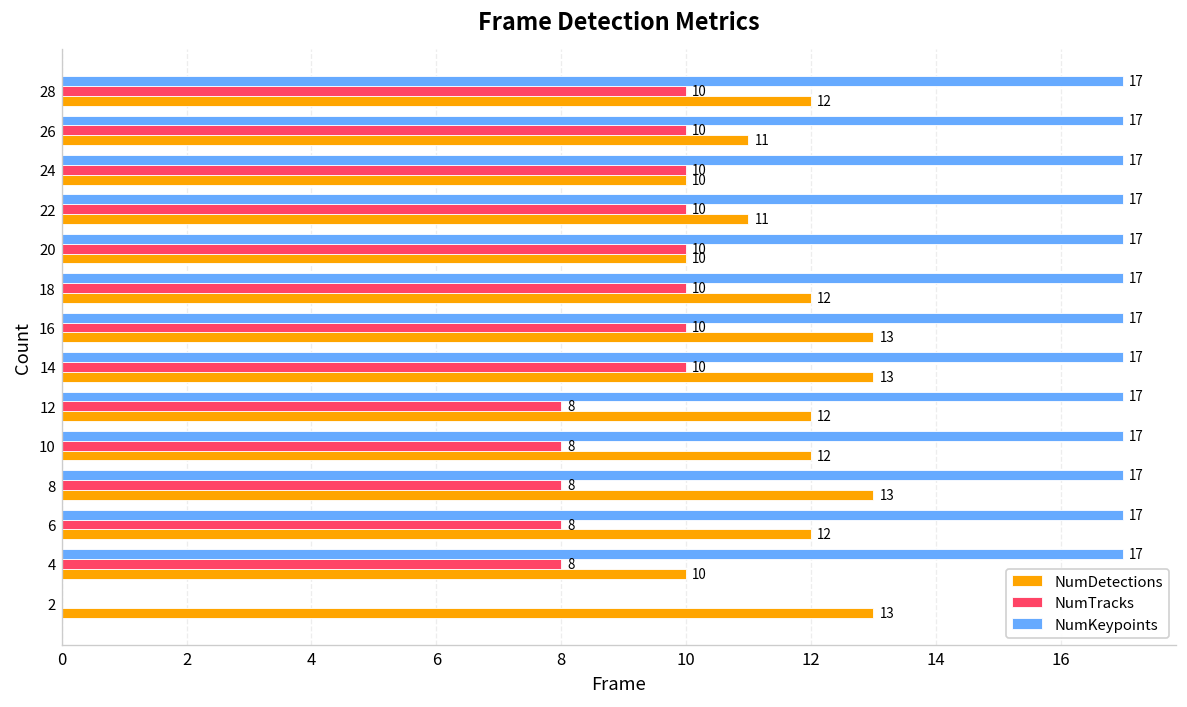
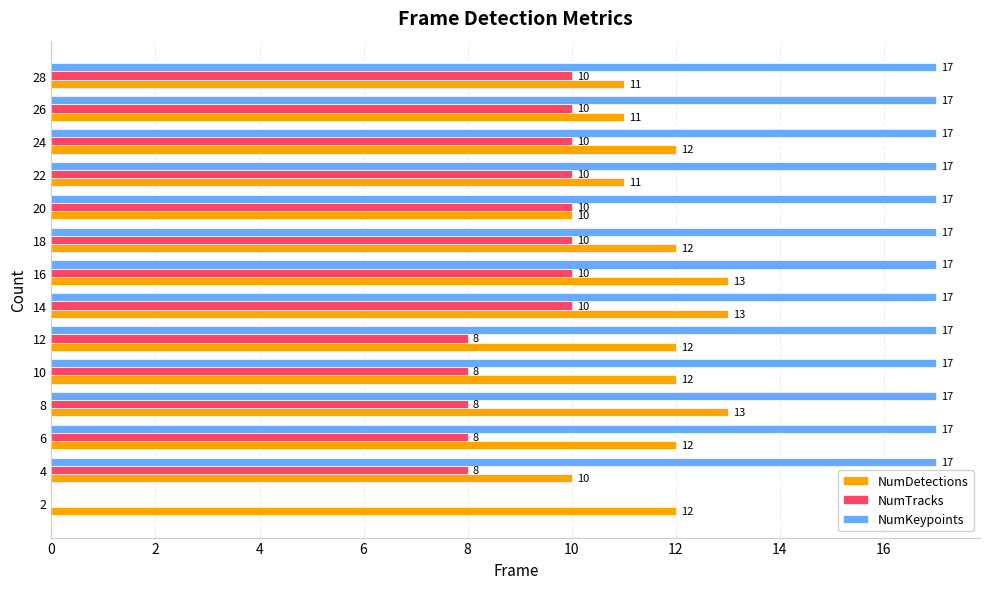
  {
    "NumDetections": {
-     "28": 12,
+     "28": 11,
      "26": 11,
-     "24": 10,
+     "24": 12,
      "22": 11,
      "18": 12,
      "16": 13,
      "14": 13,
      "12": 12,
      "10": 12,
      "8": 13,
      "6": 12,
      "4": 10,
-     "2": 13
+     "2": 12
    },
    "NumTracks": {
      "28": 10,
      "26": 10,
      "24": 10,
      "22": 10,
      "18": 10,
      "16": 10,
      "14": 10,
      "12": 8,
      "10": 8,
      "8": 8,
      "6": 8,
      "4": 8
    },
    "NumKeypoints": {
      "28": 17,
      "26": 17,
      "24": 17,
      "22": 17,
      "20": 17,
      "18": 17,
      "16": 17,
      "14": 17,
      "12": 17,
      "10": 17,
      "8": 17,
      "6": 17,
      "4": 17
    }
  }
